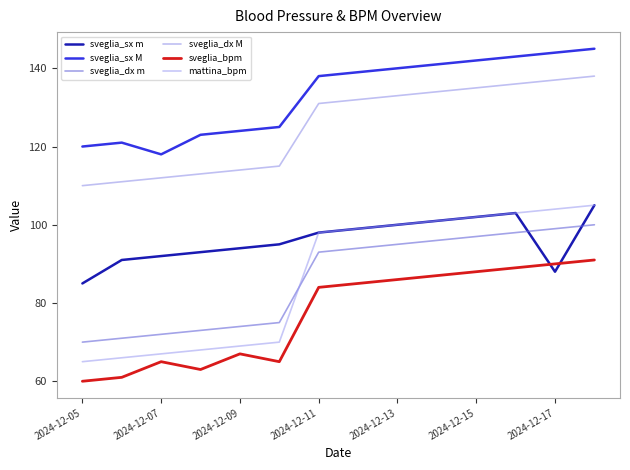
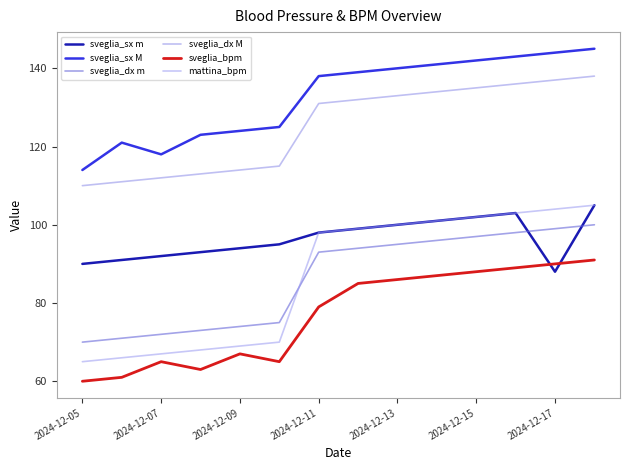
  {
    "sveglia_sx m": {
-     "2024-12-05": 85,
+     "2024-12-05": 90,
      "2024-12-07": 92,
      "2024-12-09": 94,
      "2024-12-17": 88
    },
    "sveglia_sx M": {
-     "2024-12-05": 120,
+     "2024-12-05": 114,
      "2024-12-07": 118,
      "2024-12-09": 124,
      "2024-12-11": 138,
      "2024-12-13": 140,
      "2024-12-15": 142,
      "2024-12-17": 144
    },
    "sveglia_bpm": {
      "2024-12-05": 60,
      "2024-12-07": 65,
      "2024-12-09": 67,
-     "2024-12-11": 84,
+     "2024-12-11": 79,
      "2024-12-13": 86,
      "2024-12-15": 88,
      "2024-12-17": 90
    }
  }
